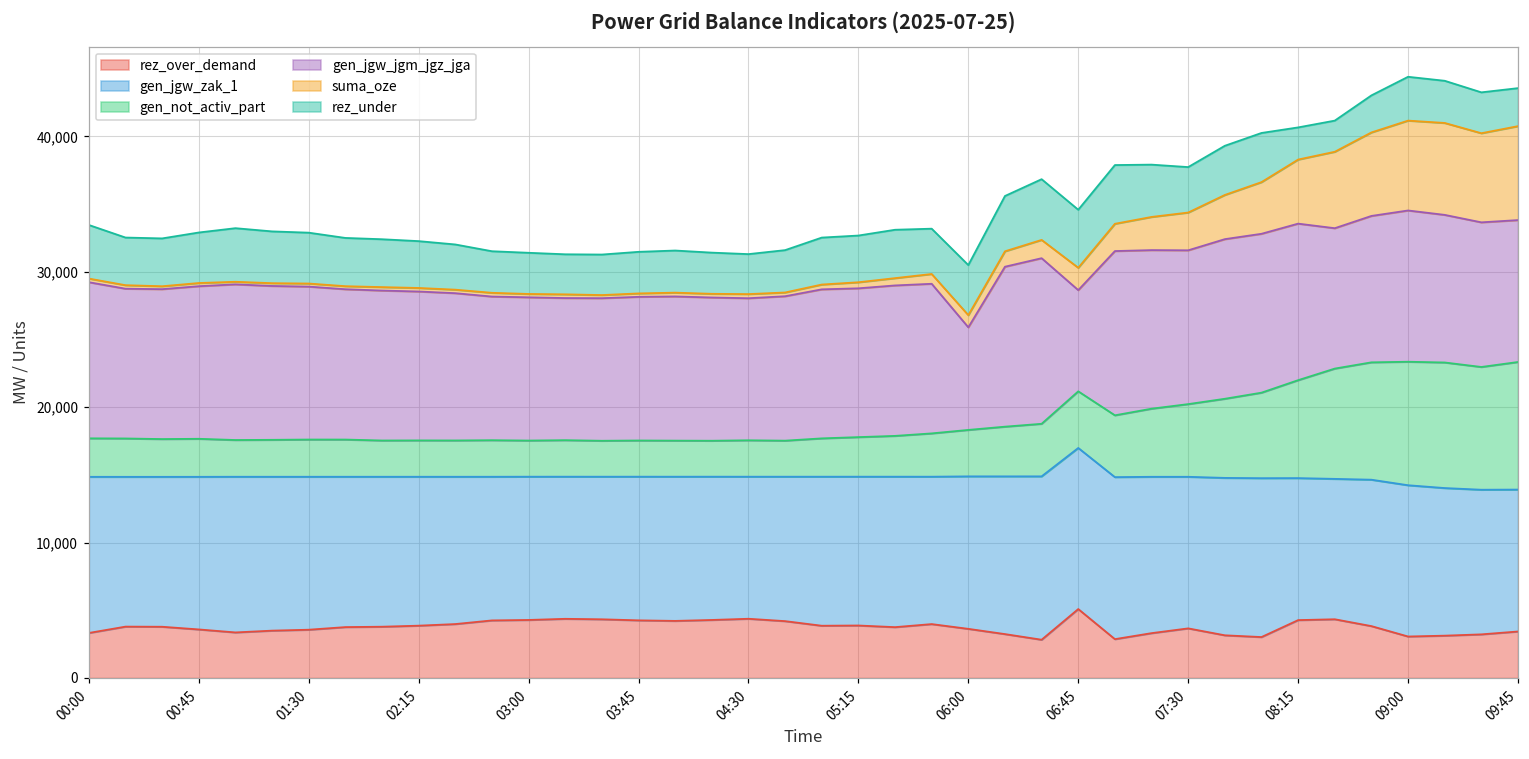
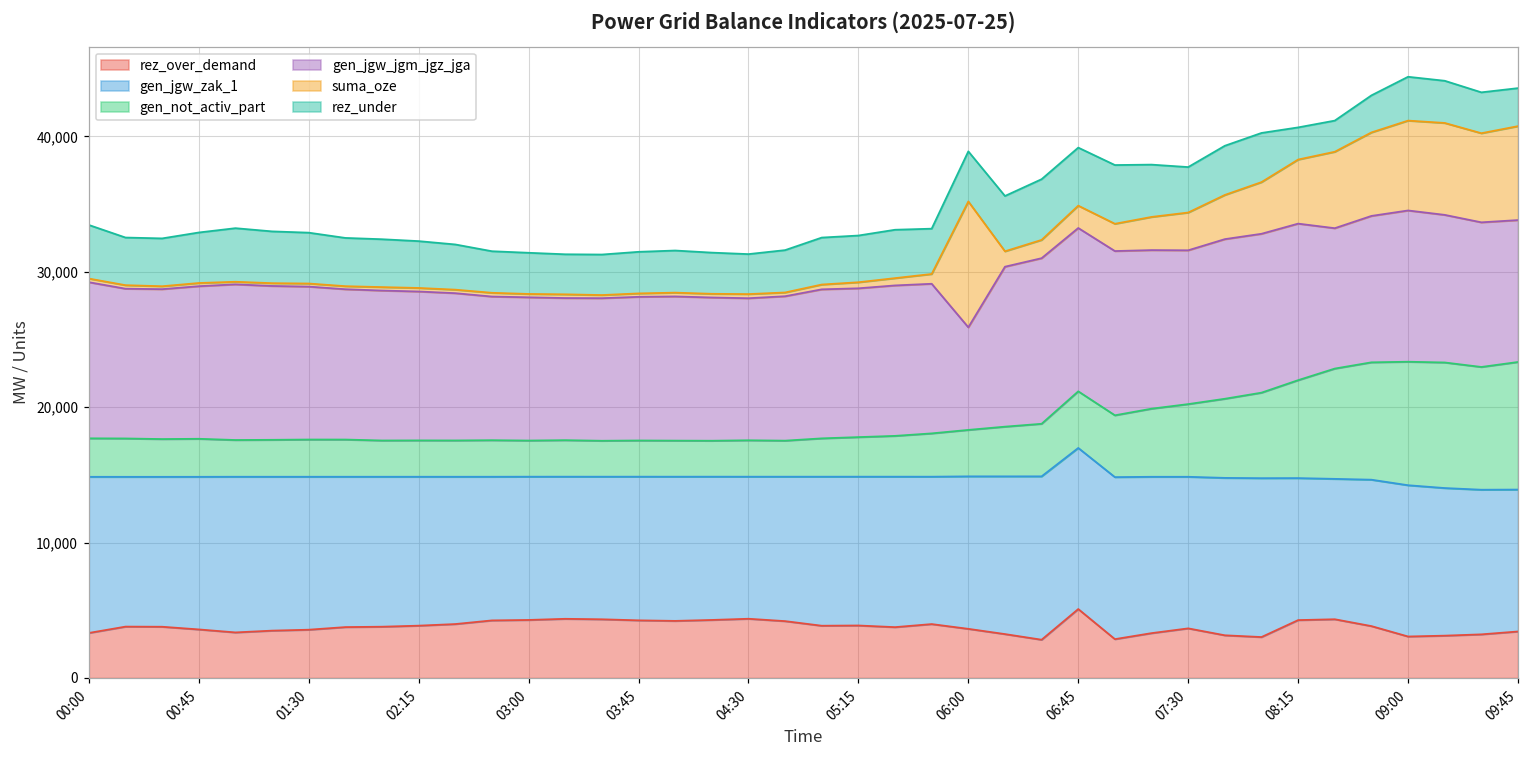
  {
    "rez_over_demand": {
      "00:00": "3,300",
      "00:45": "3,600",
      "01:30": "3,600",
      "02:15": "3,900",
      "03:00": "4,300",
      "03:45": "4,300",
      "04:30": "4,400",
      "05:15": "3,900",
      "06:00": "3,600",
      "06:45": "5,100",
      "07:30": "3,700",
      "08:15": "4,300",
      "09:00": "3,100",
      "09:45": "3,400"
    },
    "gen_jgw_jgm_jgz_jga": {
      "00:00": "11,500",
      "00:45": "11,300",
      "01:30": "11,300",
      "02:15": "11,000",
      "03:00": "10,600",
      "03:45": "10,600",
      "04:30": "10,500",
      "05:15": "11,000",
      "06:00": "7,600",
-     "06:45": "7,500",
+     "06:45": "12,100",
      "07:30": "11,400",
      "08:15": "11,600",
      "09:00": "11,200",
      "09:45": "10,500"
    },
    "suma_oze": {
      "00:00": "300",
      "00:45": "200",
      "01:30": "200",
      "02:15": "300",
      "03:00": "200",
      "03:45": "300",
      "04:30": "300",
      "05:15": "400",
-     "06:00": "900",
+     "06:00": "9,300",
      "06:45": "1,700",
      "07:30": "2,800",
      "08:15": "4,700",
      "09:00": "6,600",
      "09:45": "6,900"
    }
  }
